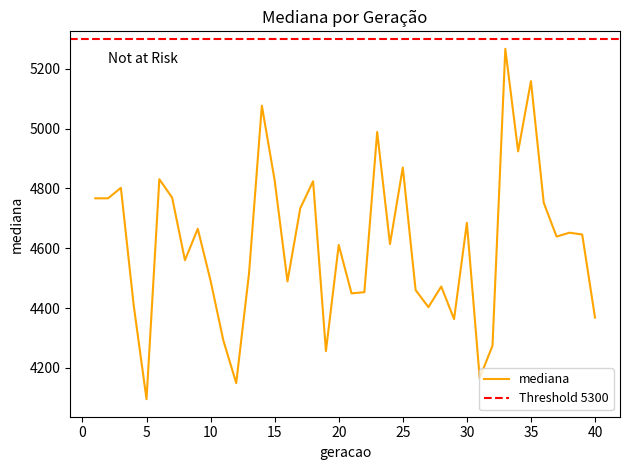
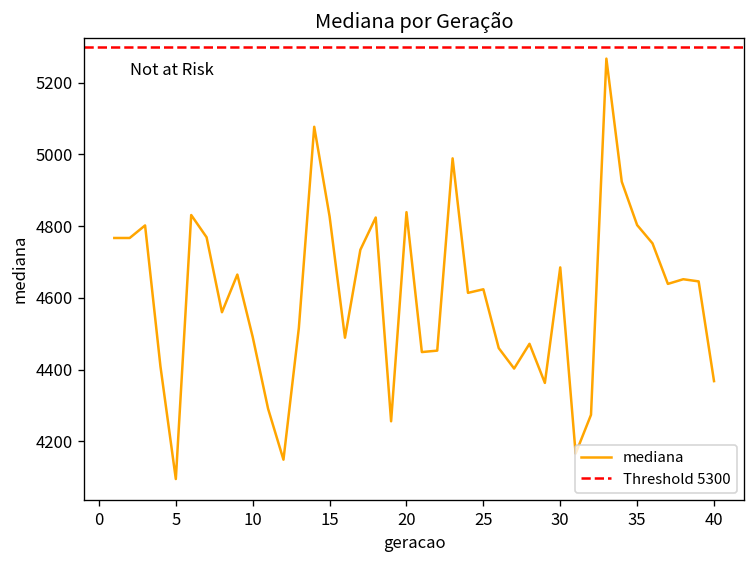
  {
    "5": 4100,
    "10": 4490,
    "15": 4830,
-   "20": 4610,
-   "25": 4870,
+   "20": 4840,
+   "25": 4620,
    "30": 4690,
-   "35": 5160,
+   "35": 4800,
    "40": 4370
  }
